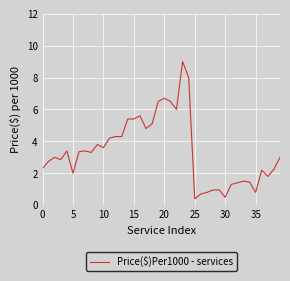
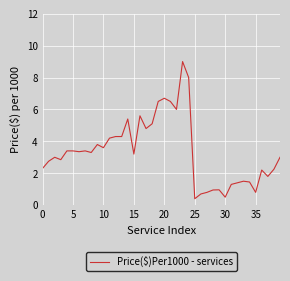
  {
    "0": 2.3,
-   "5": 2.0,
+   "5": 3.4,
    "10": 3.6,
-   "15": 5.4,
+   "15": 3.2,
    "20": 6.7,
    "25": 0.4,
    "30": 0.5,
    "35": 0.8
  }
